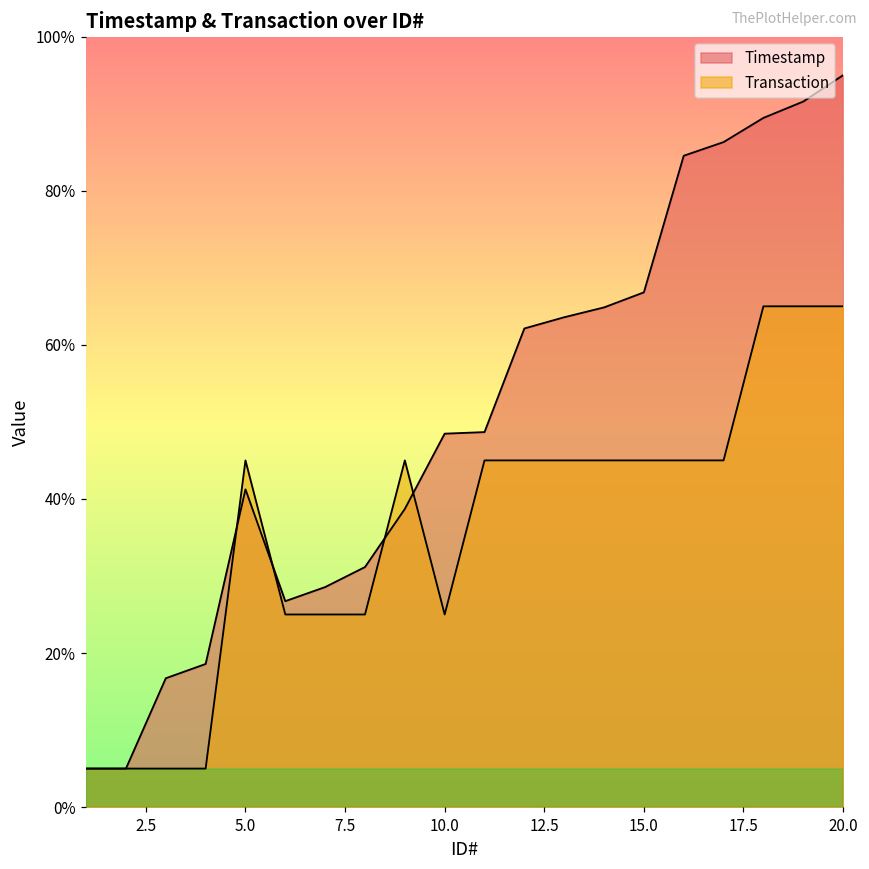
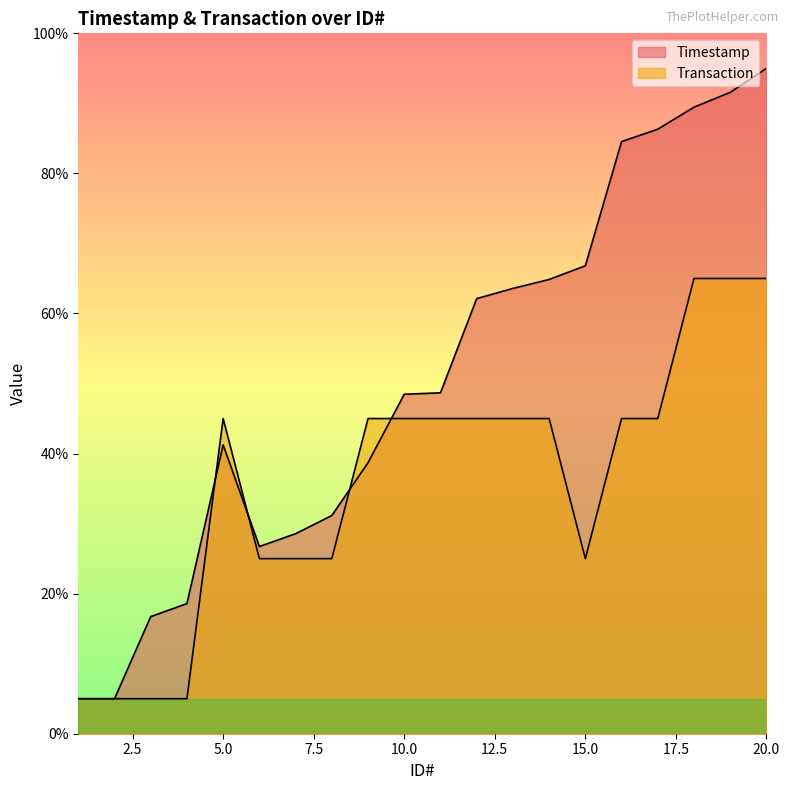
  {
    "Timestamp": {
      "5.0": "41%",
      "10.0": "48%",
      "15.0": "67%",
      "20.0": "95%"
    },
    "Transaction": {
      "5.0": "45%",
-     "10.0": "25%",
-     "15.0": "45%",
+     "10.0": "45%",
+     "15.0": "25%",
      "20.0": "65%"
    }
  }
